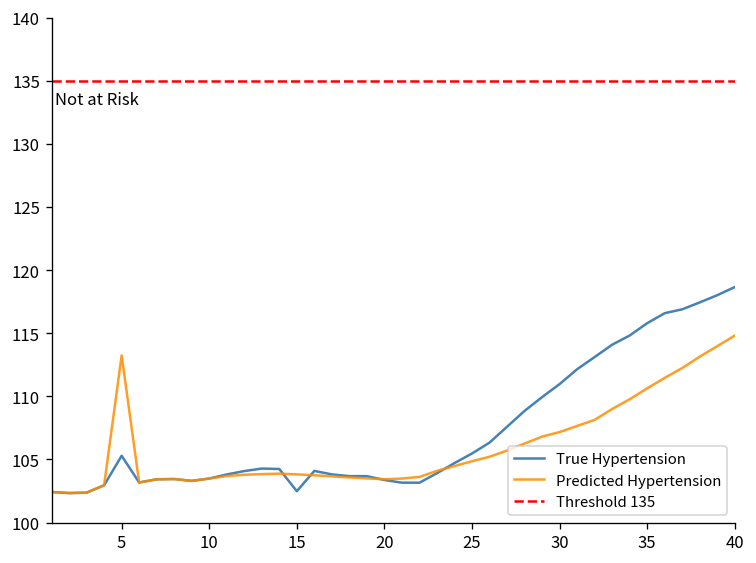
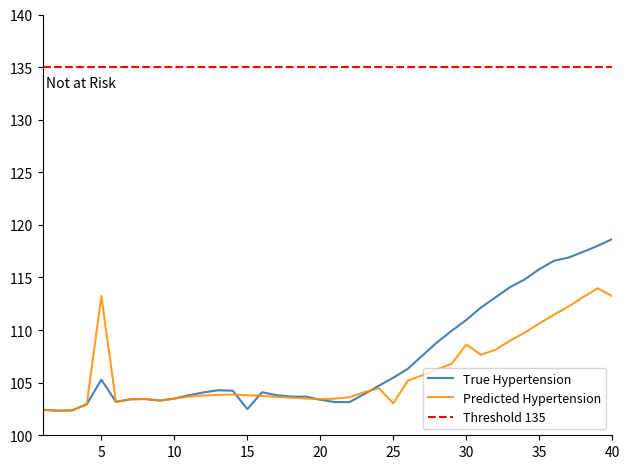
  {
    "True Hypertension": {
      "5": 105.3,
      "15": 102.5,
      "25": 105.5,
      "30": 111.0,
      "35": 115.8,
      "40": 118.7
    },
    "Predicted Hypertension": {
      "5": 113.2,
      "15": 103.8,
-     "25": 104.9,
-     "30": 107.2,
+     "25": 103.0,
+     "30": 108.6,
      "35": 110.6,
-     "40": 114.8
+     "40": 113.2
    }
  }
